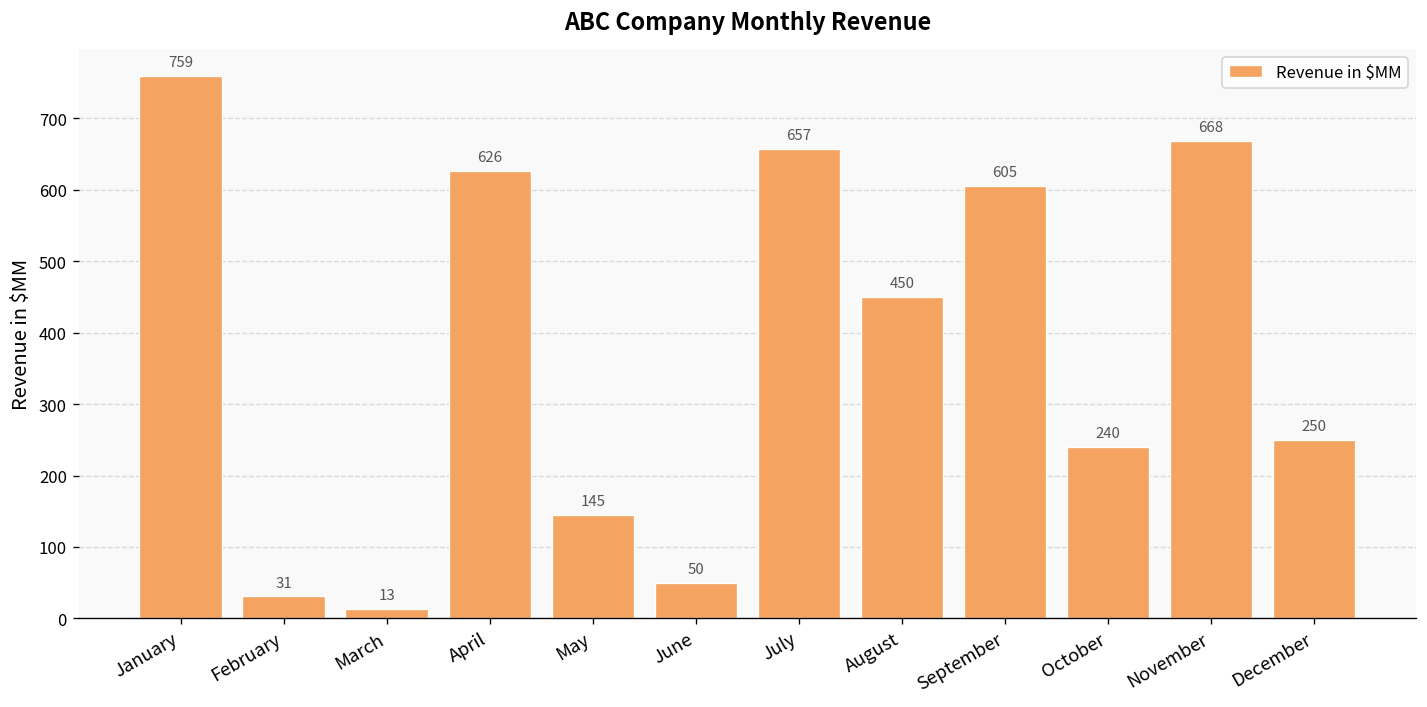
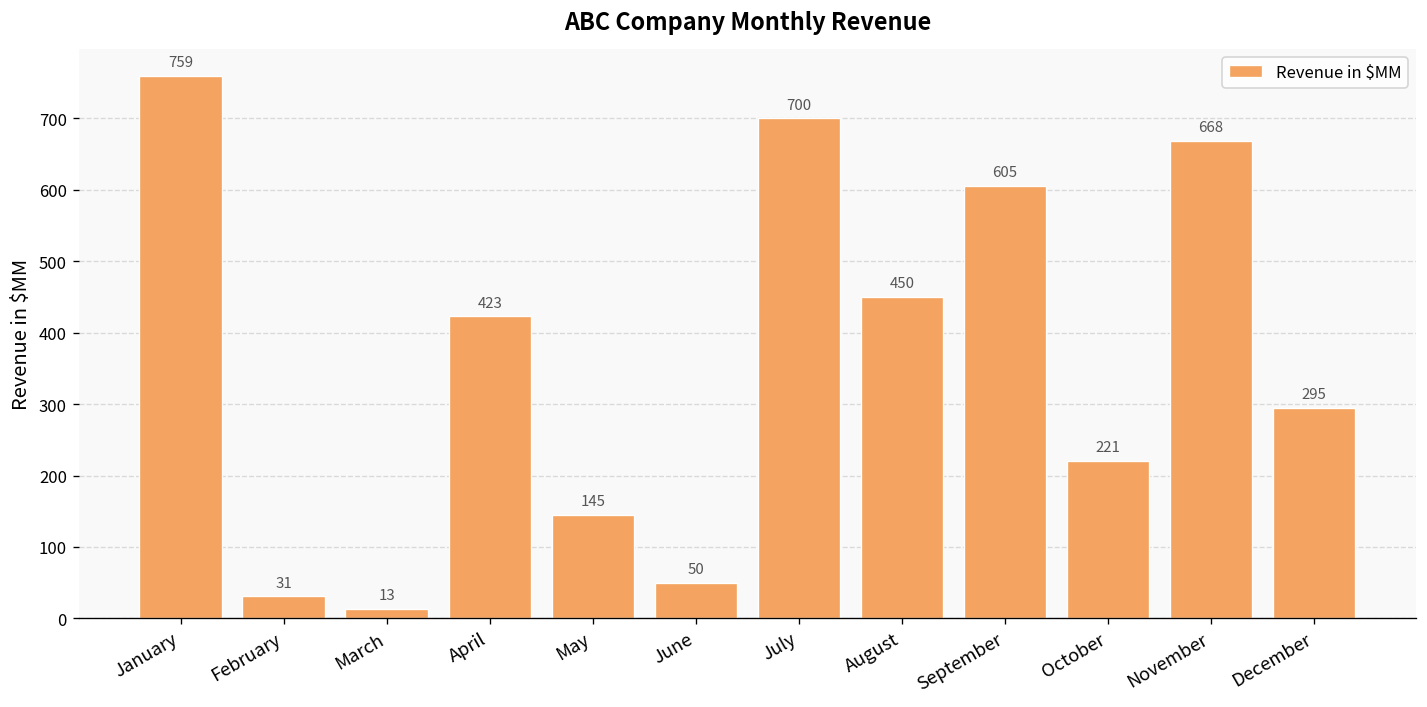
  {
    "January": 759,
    "February": 31,
    "March": 13,
-   "April": 626,
+   "April": 423,
    "May": 145,
    "June": 50,
-   "July": 657,
+   "July": 700,
    "August": 450,
    "September": 605,
-   "October": 240,
+   "October": 221,
    "November": 668,
-   "December": 250
+   "December": 295
  }
